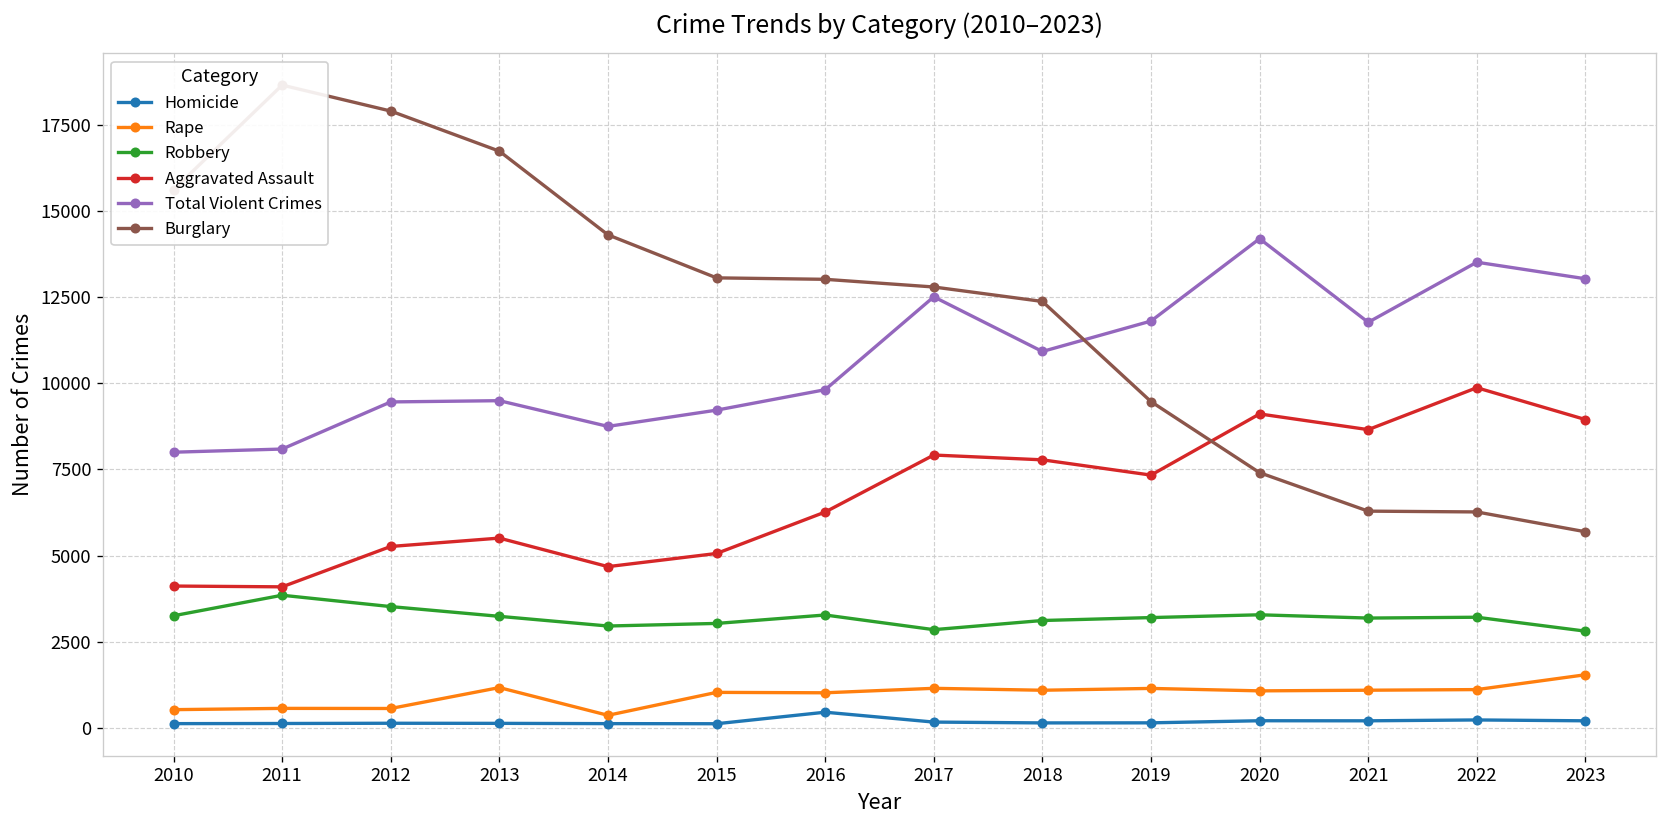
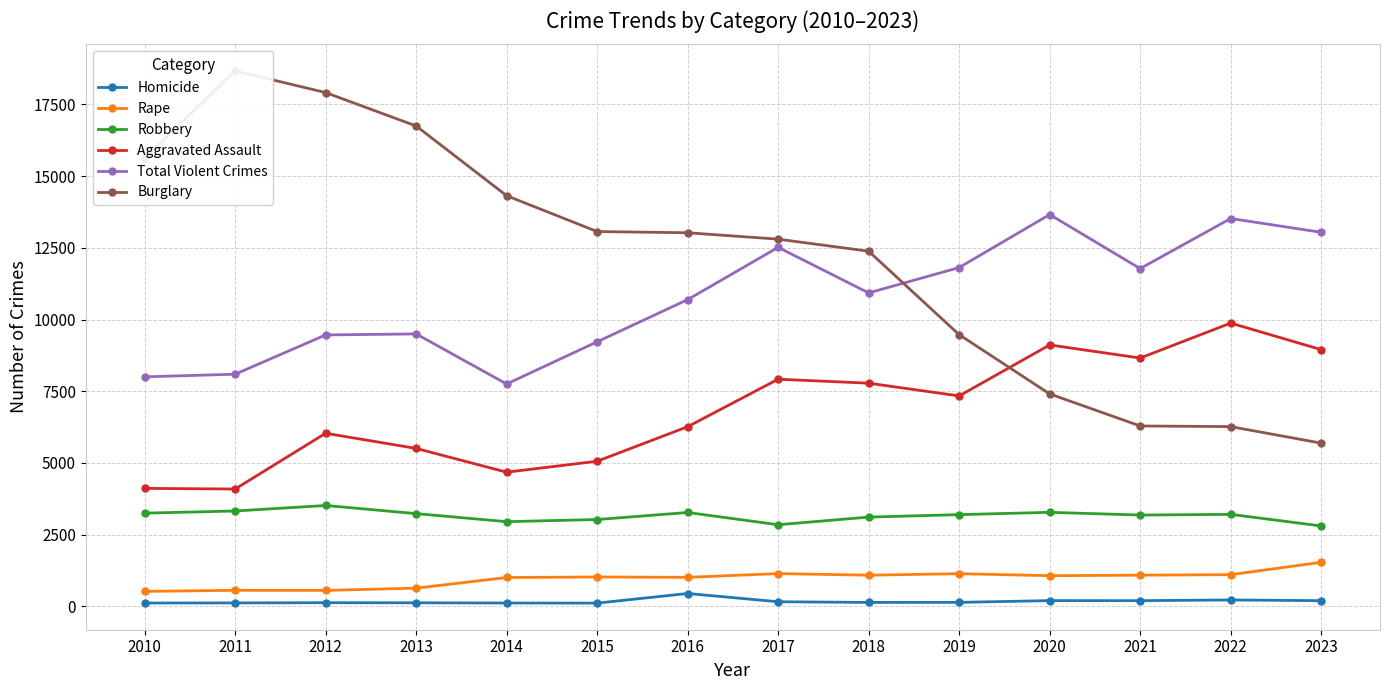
  {
    "Homicide": {
      "2010": 100,
      "2011": 100,
      "2012": 100,
      "2013": 100,
      "2014": 100,
      "2015": 100,
      "2016": 400,
      "2017": 200,
      "2018": 100,
      "2019": 100,
      "2020": 200,
      "2021": 200,
      "2022": 200,
      "2023": 200
    },
    "Rape": {
      "2010": 500,
      "2011": 600,
      "2012": 600,
-     "2013": 1200,
-     "2014": 400,
+     "2013": 600,
+     "2014": 1000,
      "2015": 1000,
      "2016": 1000,
      "2017": 1100,
      "2018": 1100,
      "2019": 1100,
      "2020": 1100,
      "2021": 1100,
      "2022": 1100,
      "2023": 1500
    },
    "Robbery": {
      "2010": 3300,
-     "2011": 3800,
+     "2011": 3300,
      "2012": 3500,
      "2013": 3200,
      "2014": 3000,
      "2015": 3000,
      "2016": 3300,
      "2017": 2800,
      "2018": 3100,
      "2019": 3200,
      "2020": 3300,
      "2021": 3200,
      "2022": 3200,
      "2023": 2800
    },
    "Aggravated Assault": {
      "2010": 4100,
      "2011": 4100,
-     "2012": 5300,
+     "2012": 6000,
      "2013": 5500,
      "2014": 4700,
      "2015": 5100,
      "2016": 6300,
      "2017": 7900,
      "2018": 7800,
      "2019": 7300,
      "2020": 9100,
      "2021": 8700,
      "2022": 9900,
      "2023": 9000
    },
    "Total Violent Crimes": {
      "2010": 8000,
      "2011": 8100,
      "2012": 9500,
      "2013": 9500,
-     "2014": 8800,
+     "2014": 7800,
      "2015": 9200,
-     "2016": 9800,
+     "2016": 10700,
      "2017": 12500,
      "2018": 10900,
      "2019": 11800,
-     "2020": 14200,
+     "2020": 13700,
      "2021": 11800,
      "2022": 13500,
      "2023": 13000
    },
    "Burglary": {
      "2012": 17900,
      "2013": 16700,
      "2014": 14300,
      "2015": 13100,
      "2016": 13000,
      "2017": 12800,
      "2018": 12400,
      "2019": 9500,
      "2020": 7400,
      "2021": 6300,
      "2022": 6300,
      "2023": 5700
    }
  }
